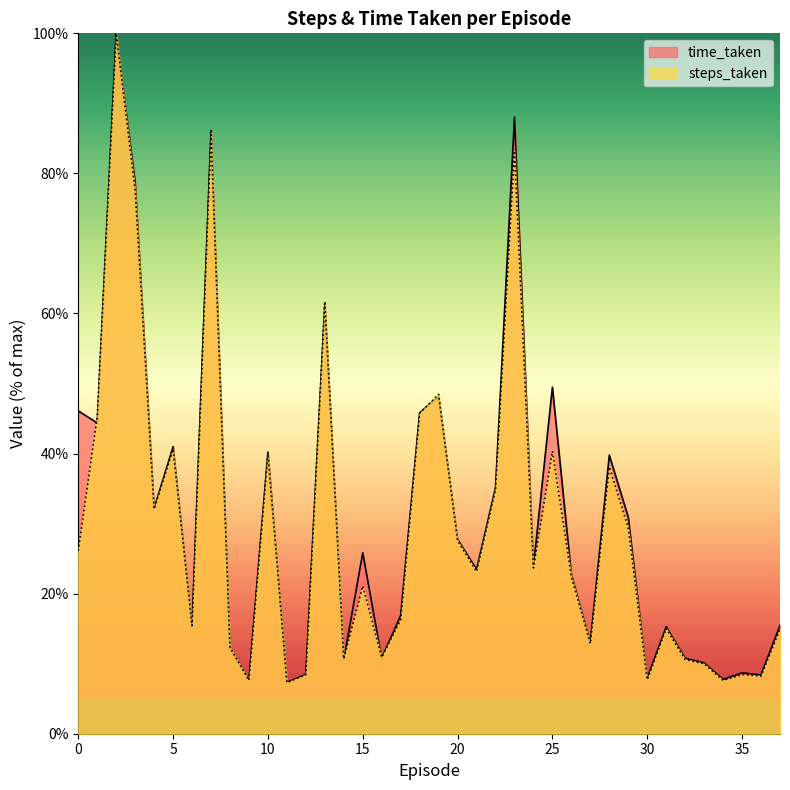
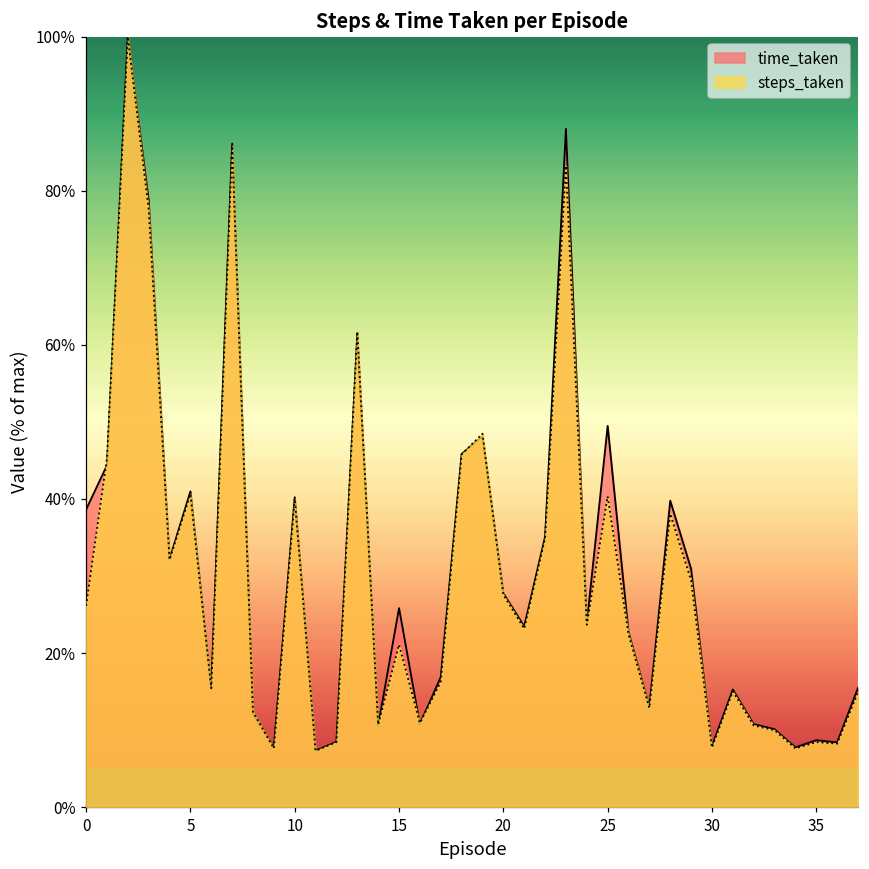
  {
    "time_taken": {
-     "0": "46%",
+     "0": "39%",
      "15": "26%",
      "25": "49%"
    },
    "steps_taken": {
      "0": "26%",
      "15": "21%",
      "25": "40%"
    }
  }
